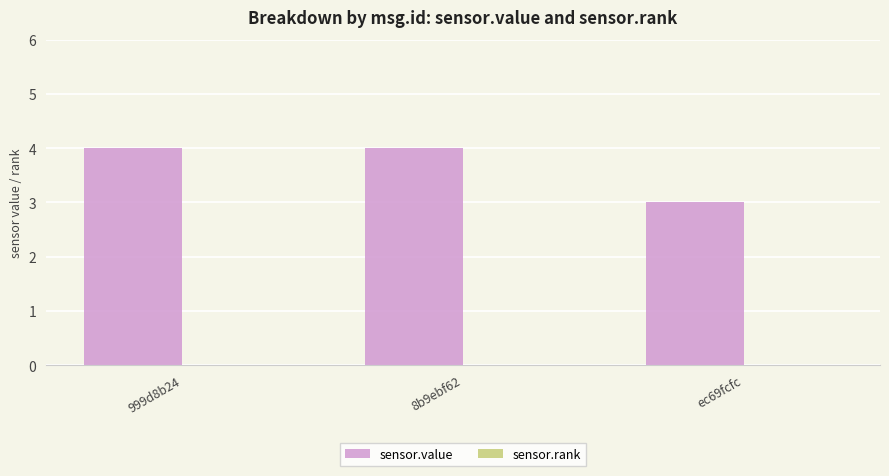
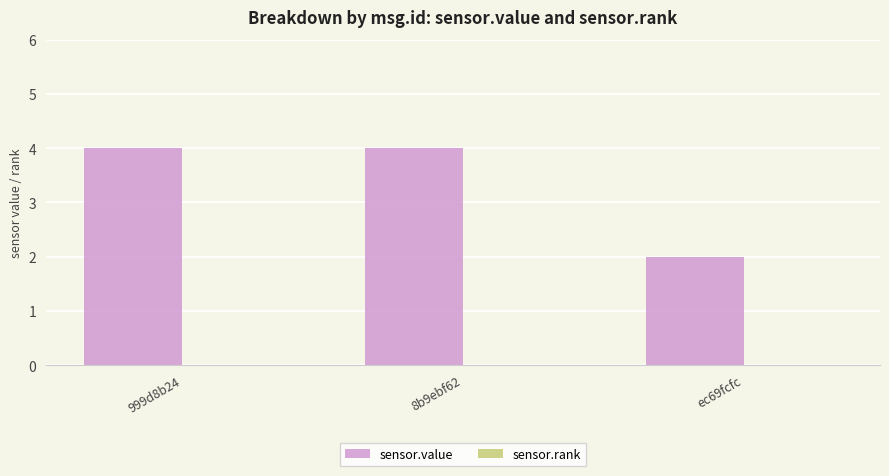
  {
    "sensor.value": {
      "999d8b24": 4,
      "8b9ebf62": 4,
-     "ec69fcfc": 3
+     "ec69fcfc": 2
    },
    "sensor.rank": {
      "999d8b24": 0,
      "8b9ebf62": 0,
      "ec69fcfc": 0
    }
  }
